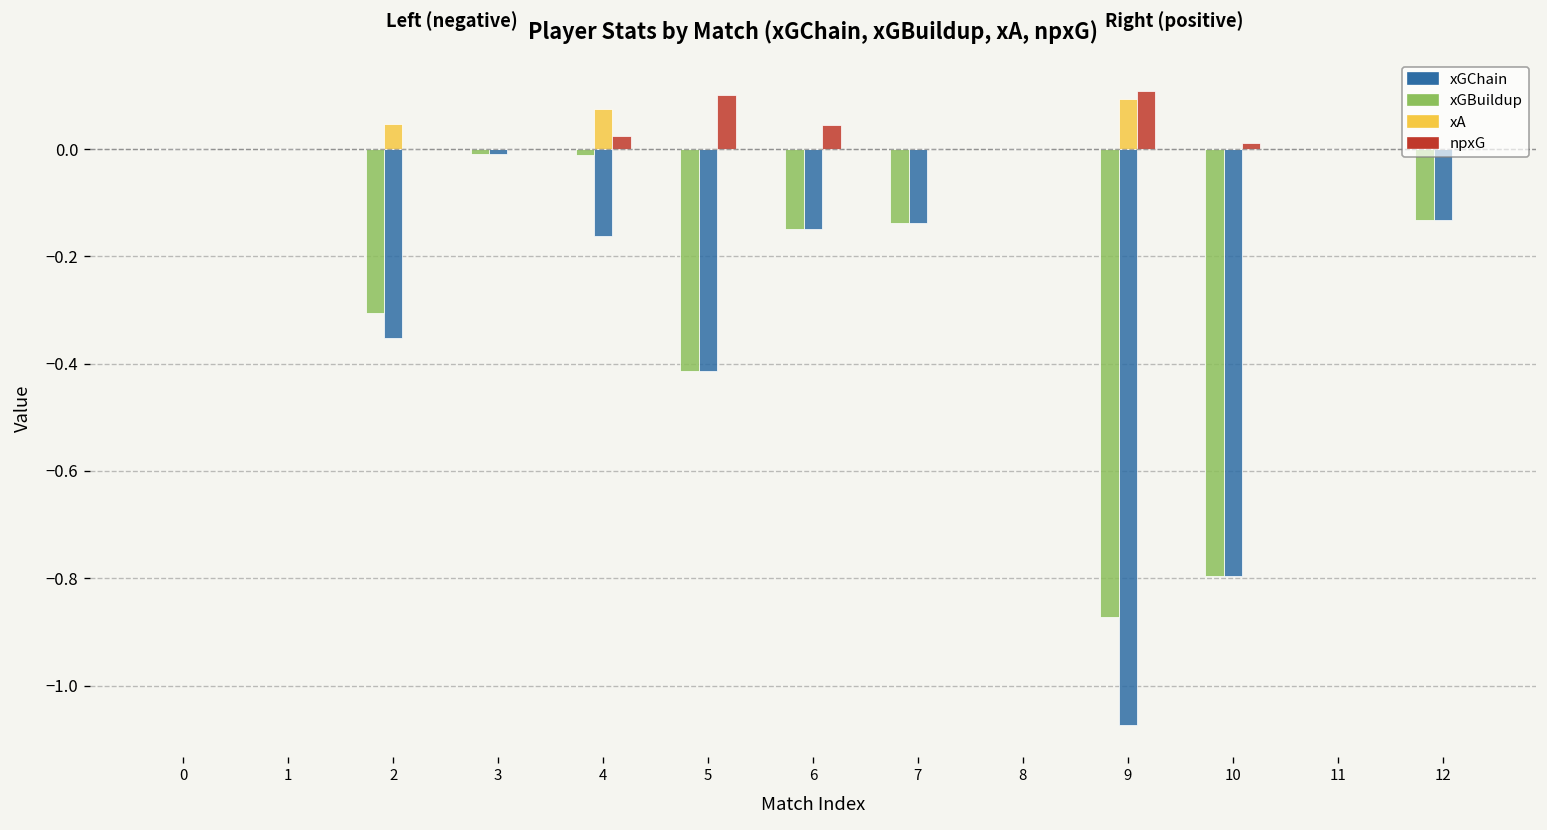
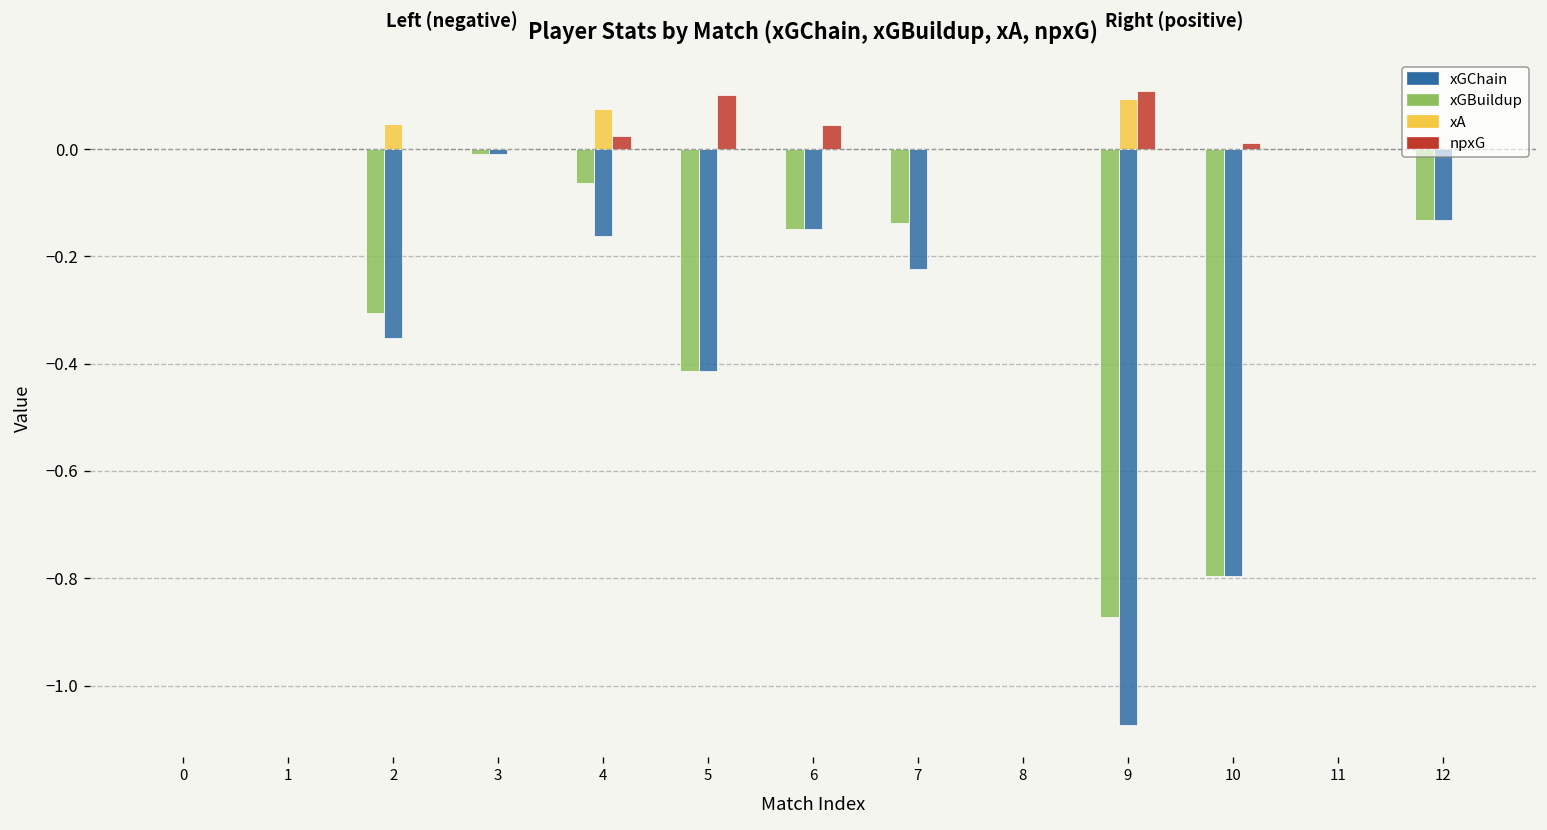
  {
    "xGChain": {
      "0": 0.00,
      "1": 0.00,
      "2": -0.35,
      "3": -0.01,
      "4": -0.16,
      "5": -0.41,
      "6": -0.15,
-     "7": -0.14,
+     "7": -0.22,
      "8": 0.00,
      "9": -1.07,
      "10": -0.80,
      "11": 0.00,
      "12": -0.13
    },
    "xGBuildup": {
      "0": 0.00,
      "1": 0.00,
      "2": -0.31,
      "3": -0.01,
-     "4": -0.01,
+     "4": -0.06,
      "5": -0.41,
      "6": -0.15,
      "7": -0.14,
      "8": 0.00,
      "9": -0.87,
      "10": -0.80,
      "11": 0.00,
      "12": -0.13
    },
    "xA": {
      "0": 0.00,
      "1": 0.00,
      "2": 0.05,
      "3": 0.00,
      "4": 0.08,
      "5": 0.00,
      "6": 0.00,
      "7": 0.00,
      "8": 0.00,
      "9": 0.09,
      "10": 0.00,
      "11": 0.00
    },
    "npxG": {
      "0": 0.00,
      "1": 0.00,
      "2": 0.00,
      "3": 0.00,
      "4": 0.02,
      "5": 0.10,
      "6": 0.04,
      "7": 0.00,
      "8": 0.00,
      "9": 0.11,
      "10": 0.01,
      "11": 0.00
    }
  }
